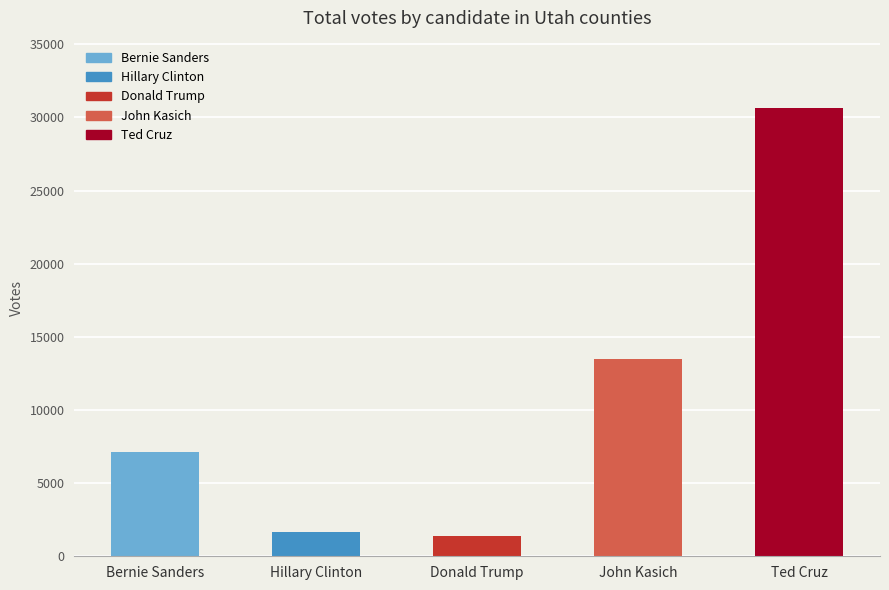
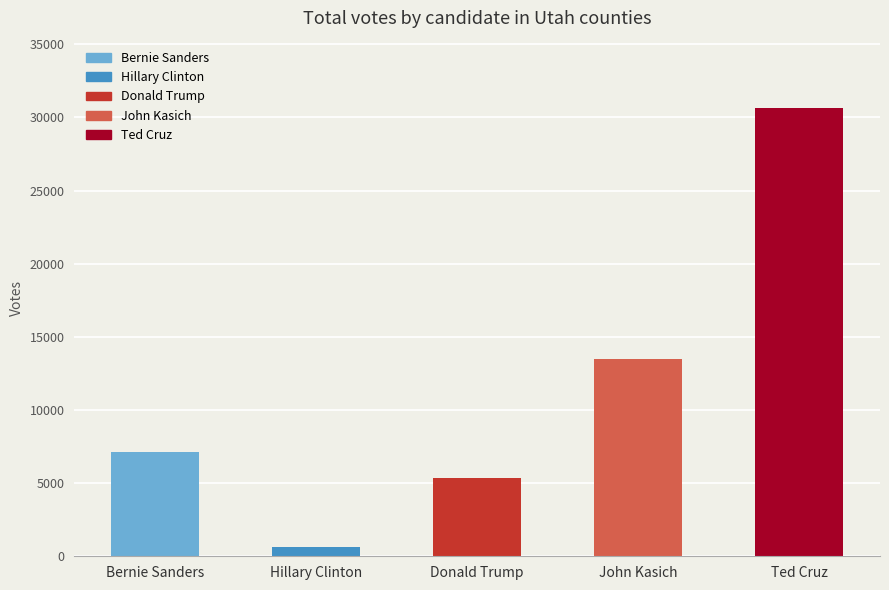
  {
    "Bernie Sanders": 7200,
-   "Hillary Clinton": 1700,
-   "Donald Trump": 1400,
+   "Hillary Clinton": 600,
+   "Donald Trump": 5400,
    "John Kasich": 13500,
    "Ted Cruz": 30700
  }
